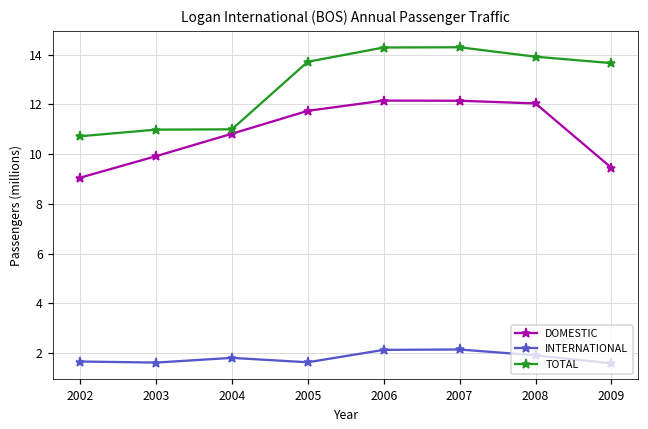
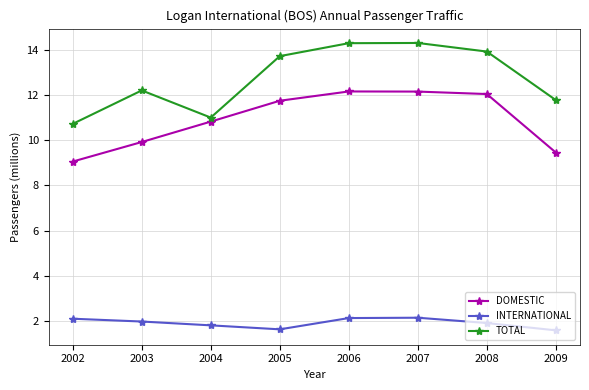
  {
    "DOMESTIC": {
      "2002": 9.1,
      "2003": 9.9,
      "2004": 10.8,
      "2005": 11.7,
      "2006": 12.1,
      "2007": 12.1,
      "2008": 12.0,
      "2009": 9.4
    },
    "INTERNATIONAL": {
-     "2002": 1.7,
-     "2003": 1.6,
+     "2002": 2.1,
+     "2003": 2.0,
      "2004": 1.8,
      "2005": 1.6,
      "2006": 2.1,
      "2007": 2.1
    },
    "TOTAL": {
      "2002": 10.7,
-     "2003": 11.0,
+     "2003": 12.2,
      "2004": 11.0,
      "2005": 13.7,
      "2006": 14.3,
      "2007": 14.3,
      "2008": 13.9,
-     "2009": 13.7
+     "2009": 11.8
    }
  }
